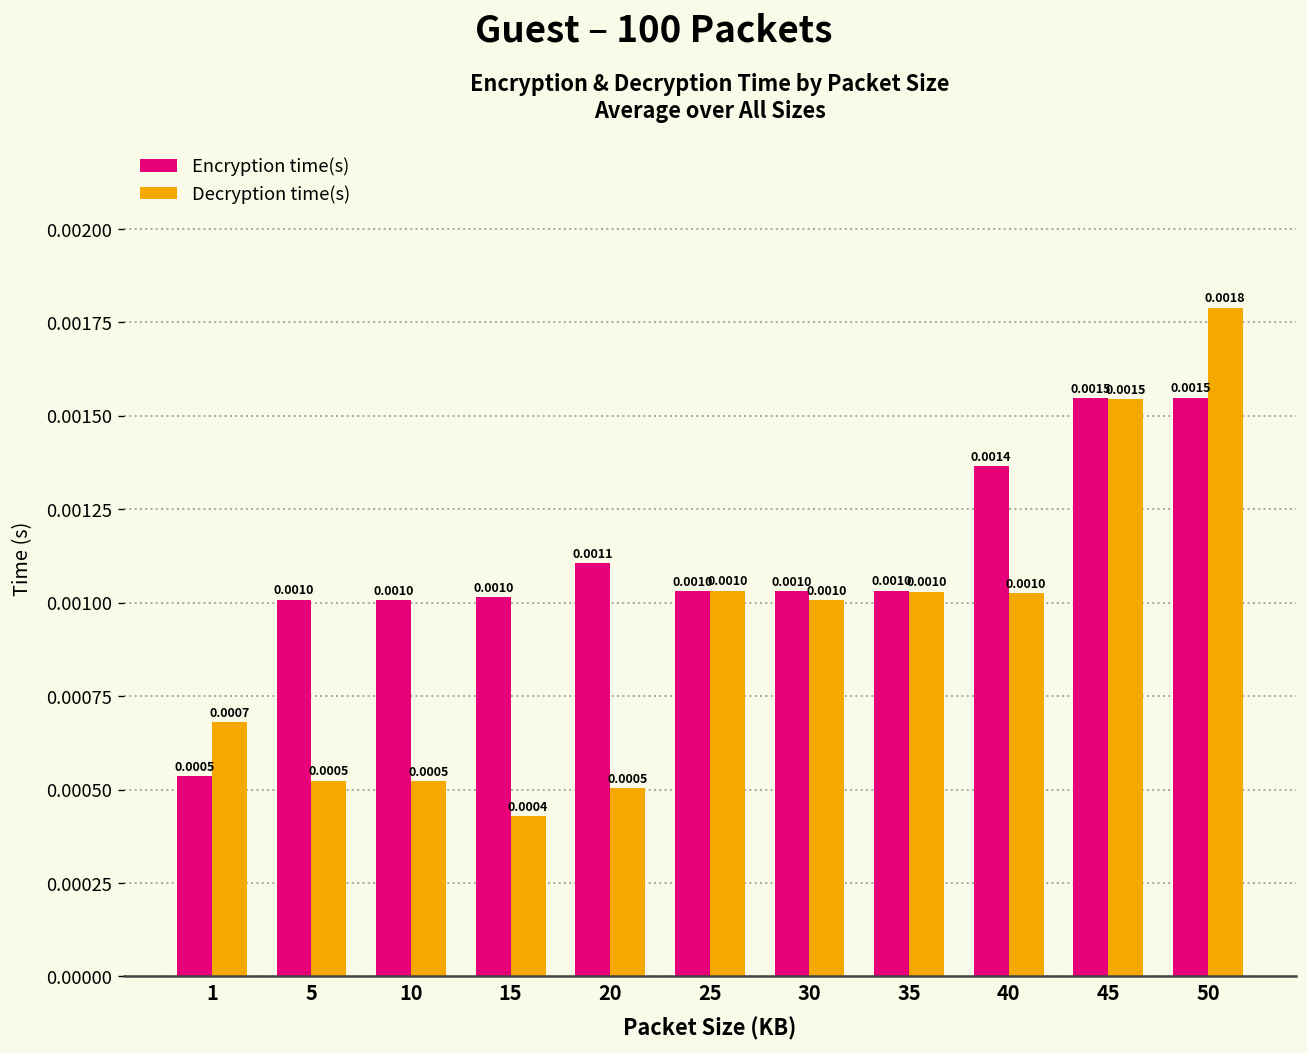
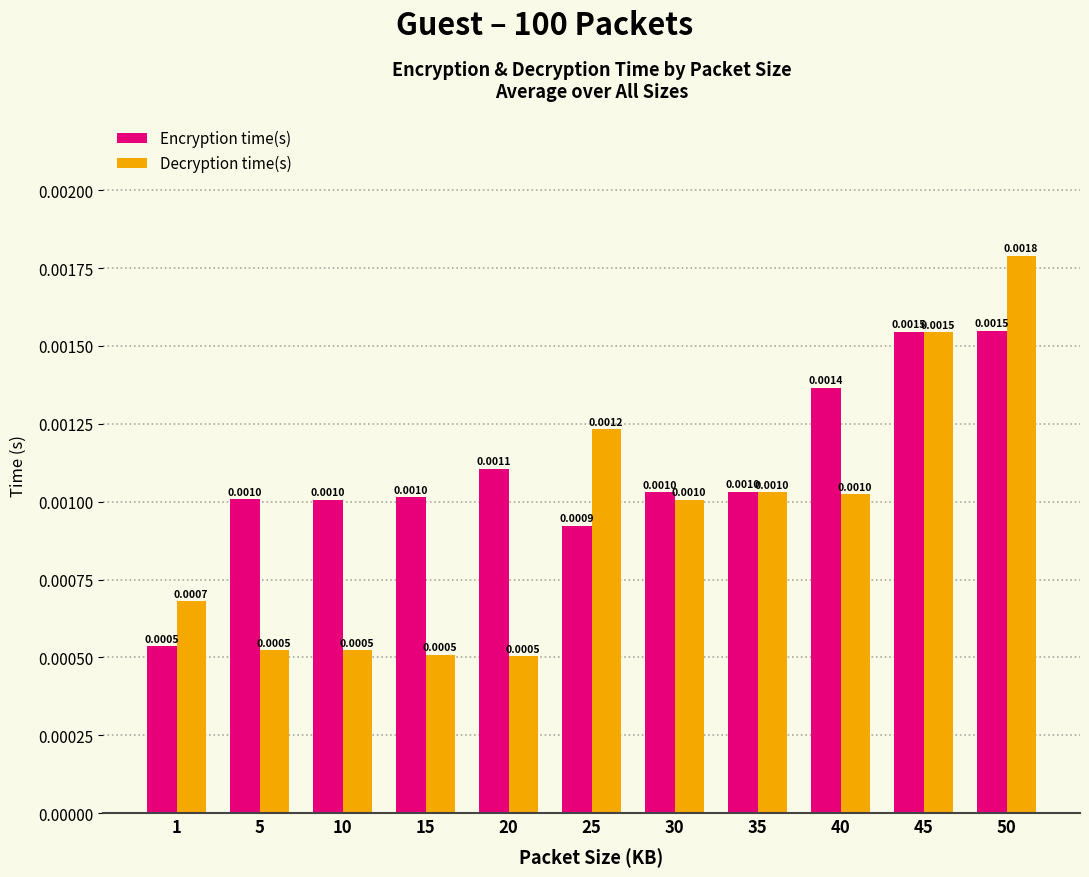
  {
    "Encryption time(s)": {
      "1": 0.0005,
      "5": 0.0010,
      "10": 0.0010,
      "15": 0.0010,
      "20": 0.0011,
-     "25": 0.0010,
+     "25": 0.0009,
      "30": 0.0010,
      "35": 0.0010,
      "40": 0.0014,
      "45": 0.0015,
      "50": 0.0015
    },
    "Decryption time(s)": {
      "1": 0.0007,
      "5": 0.0005,
      "10": 0.0005,
-     "15": 0.0004,
+     "15": 0.0005,
      "20": 0.0005,
-     "25": 0.0010,
+     "25": 0.0012,
      "30": 0.0010,
      "35": 0.0010,
      "40": 0.0010,
      "45": 0.0015,
      "50": 0.0018
    }
  }
